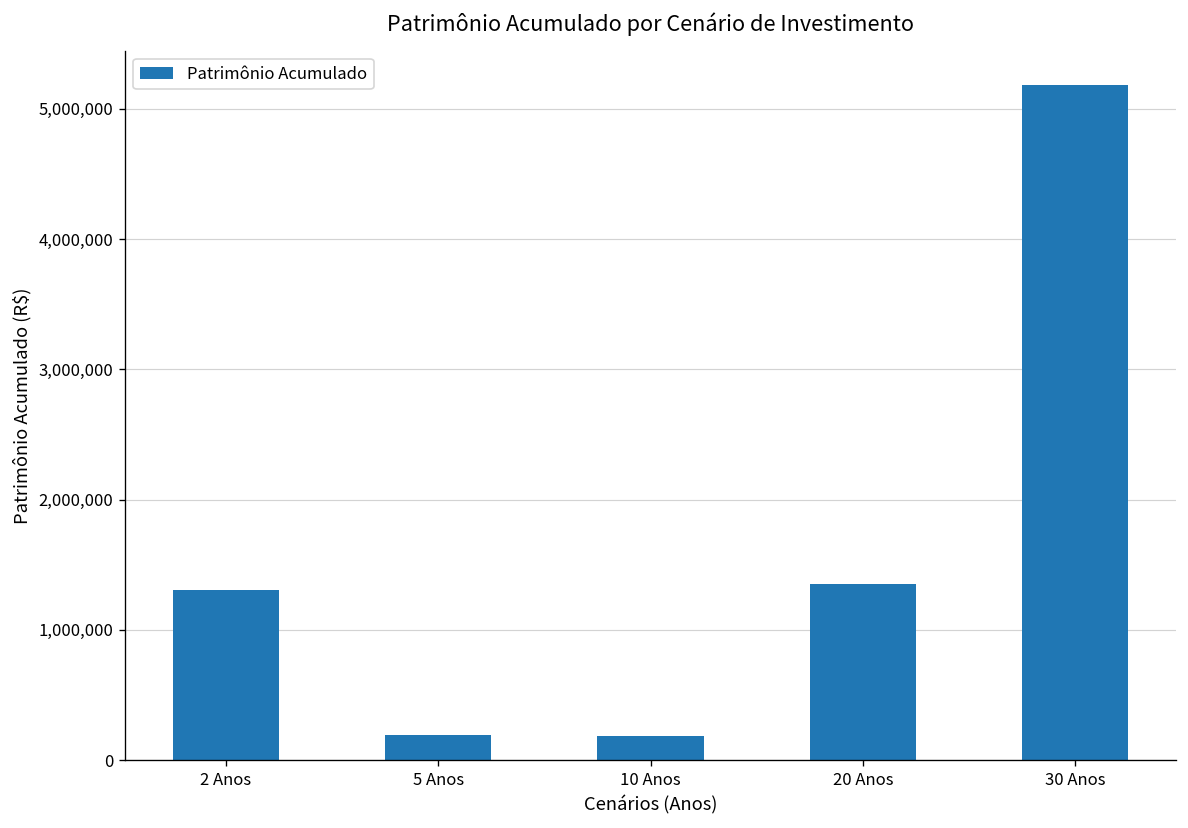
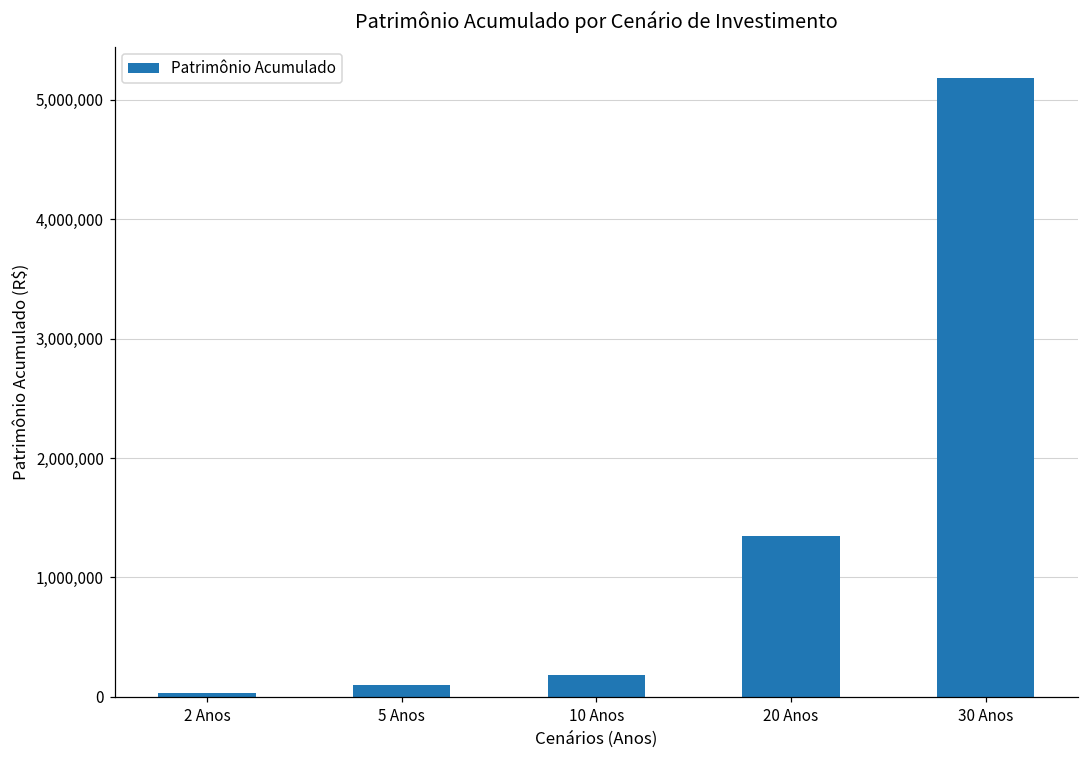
  {
-   "2 Anos": "1,300,000",
-   "5 Anos": "190,000",
+   "2 Anos": "30,000",
+   "5 Anos": "100,000",
    "10 Anos": "190,000",
    "20 Anos": "1,350,000",
    "30 Anos": "5,190,000"
  }
